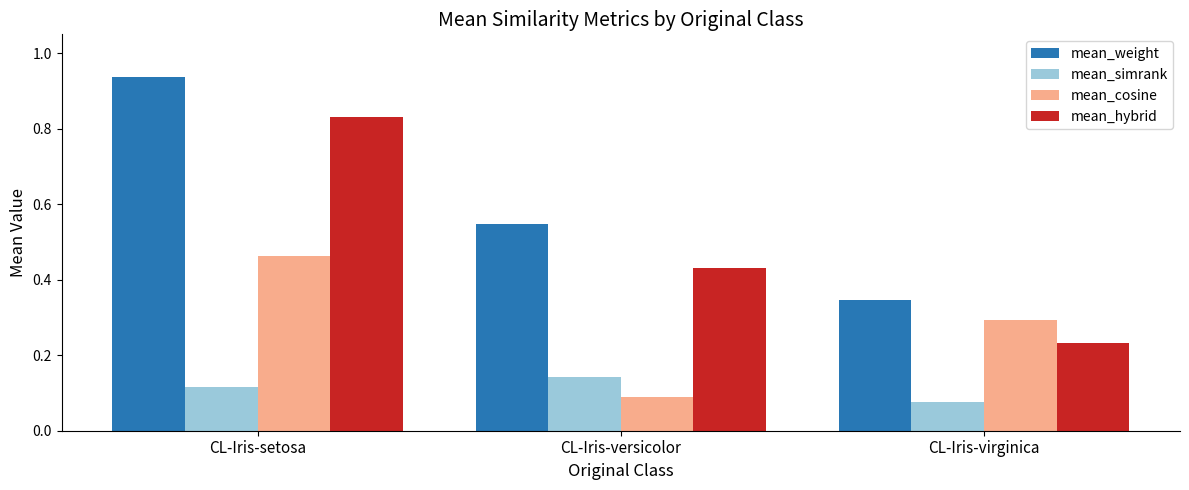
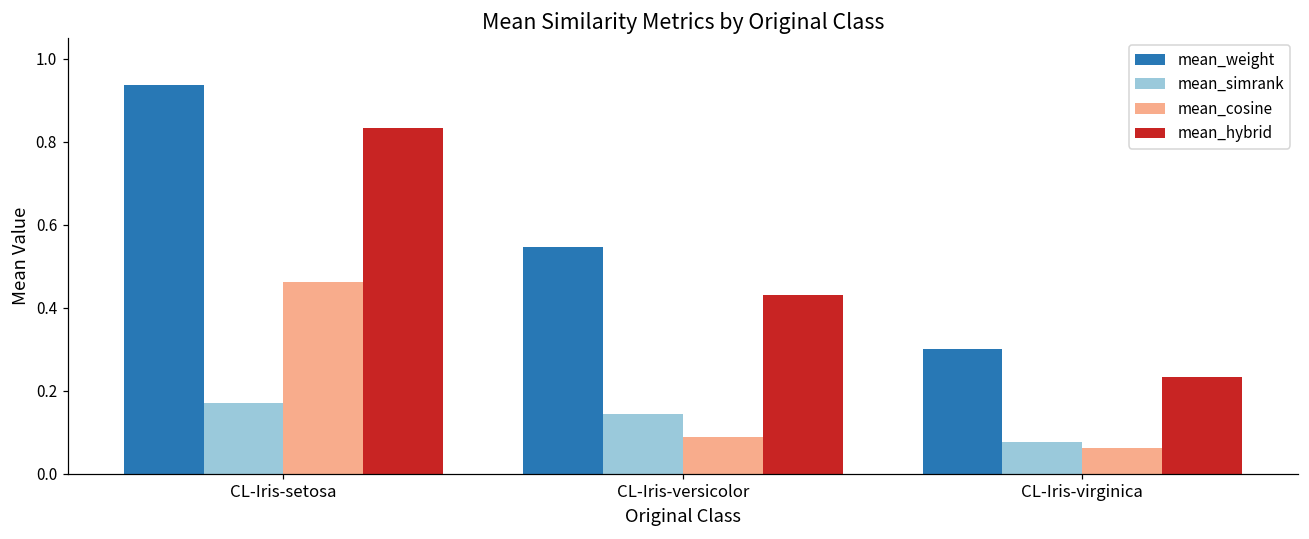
  {
    "mean_weight": {
      "CL-Iris-setosa": 0.94,
      "CL-Iris-versicolor": 0.55,
-     "CL-Iris-virginica": 0.35
+     "CL-Iris-virginica": 0.30
    },
    "mean_simrank": {
-     "CL-Iris-setosa": 0.12,
+     "CL-Iris-setosa": 0.17,
      "CL-Iris-versicolor": 0.14,
      "CL-Iris-virginica": 0.08
    },
    "mean_cosine": {
      "CL-Iris-setosa": 0.46,
      "CL-Iris-versicolor": 0.09,
-     "CL-Iris-virginica": 0.29
+     "CL-Iris-virginica": 0.06
    },
    "mean_hybrid": {
      "CL-Iris-setosa": 0.83,
      "CL-Iris-versicolor": 0.43,
      "CL-Iris-virginica": 0.23
    }
  }
